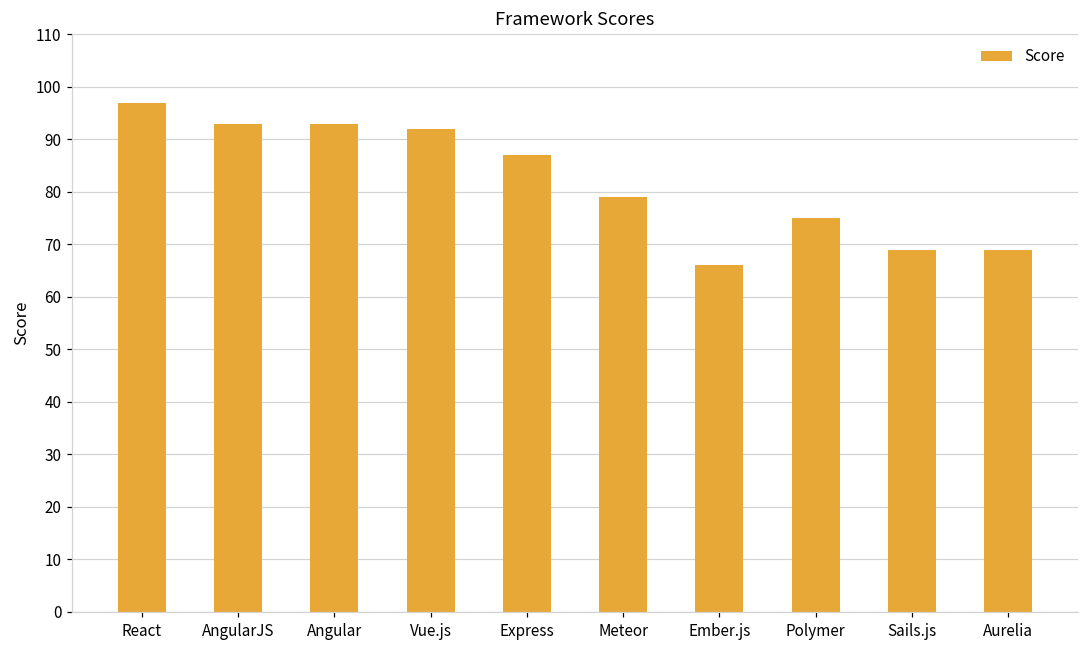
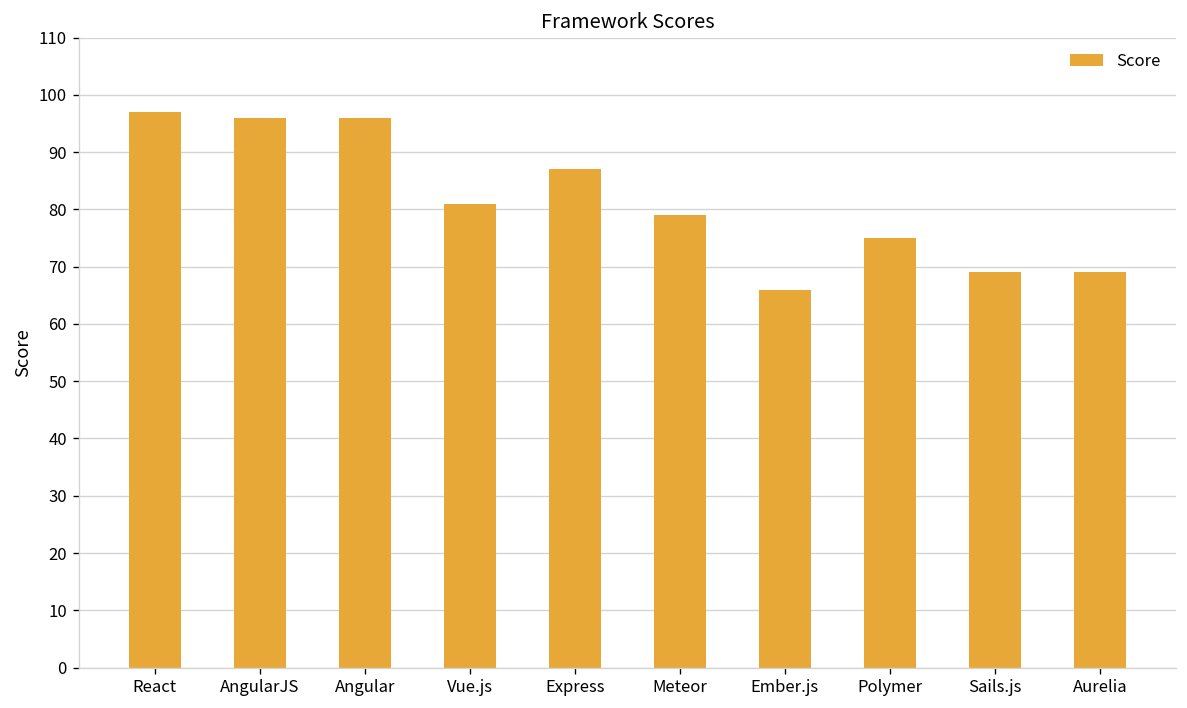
  {
    "React": 97,
-   "AngularJS": 93,
-   "Angular": 93,
-   "Vue.js": 92,
+   "AngularJS": 96,
+   "Angular": 96,
+   "Vue.js": 81,
    "Express": 87,
    "Meteor": 79,
    "Ember.js": 66,
    "Polymer": 75,
    "Sails.js": 69,
    "Aurelia": 69
  }
